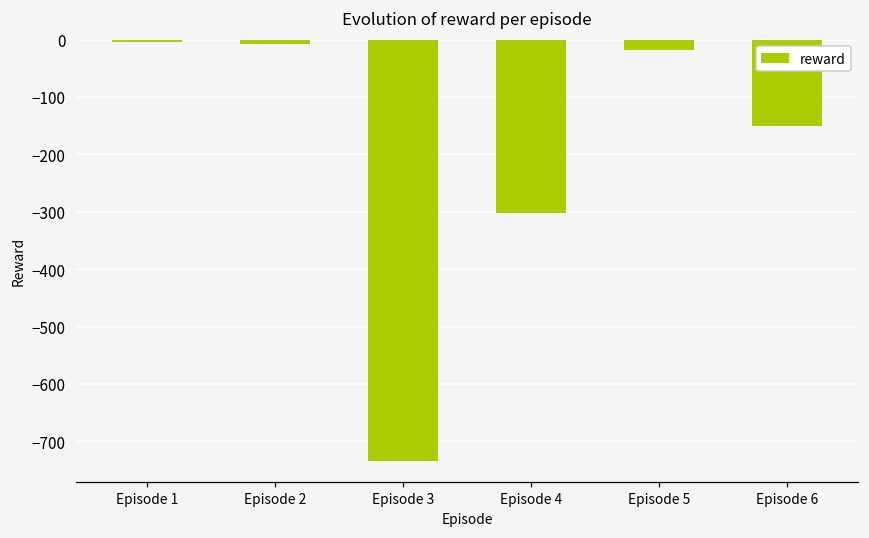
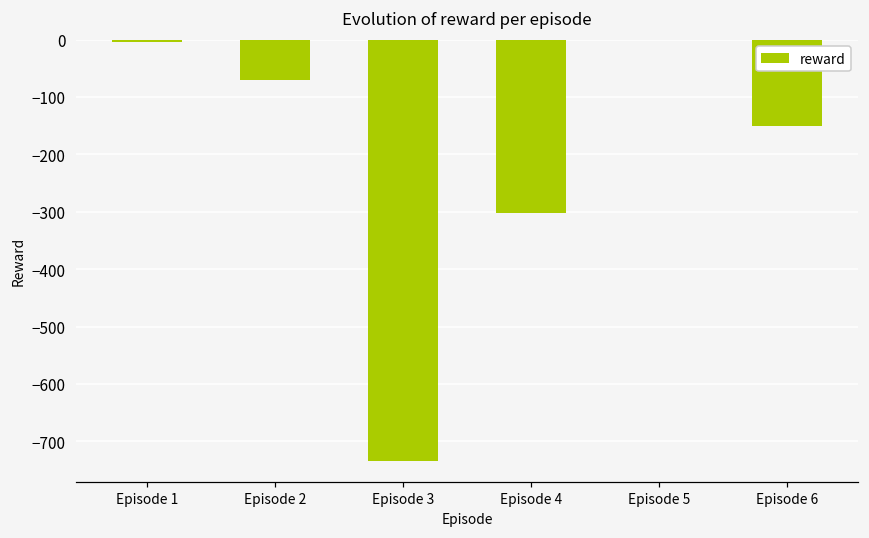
  {
-   "Episode 2": -10,
+   "Episode 2": -70,
    "Episode 3": -730,
    "Episode 4": -300,
-   "Episode 5": -20,
+   "Episode 5": 0,
    "Episode 6": -150
  }
